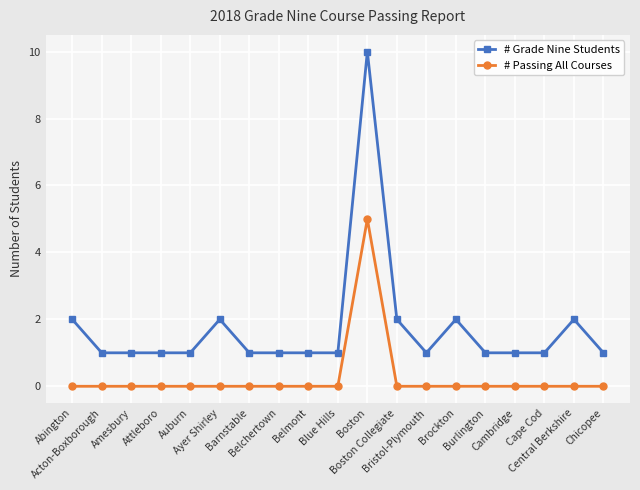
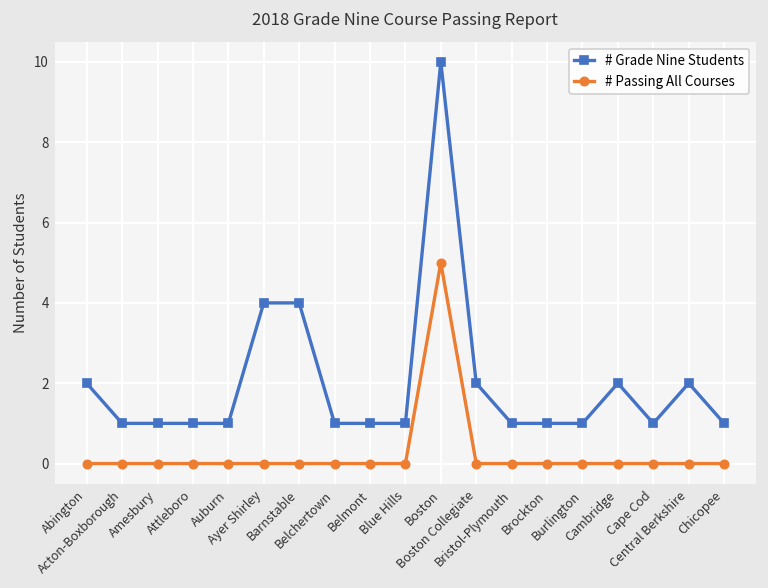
  {
    "# Grade Nine Students": {
      "Abington": 2,
      "Acton-Boxborough": 1,
      "Amesbury": 1,
      "Attleboro": 1,
      "Auburn": 1,
-     "Ayer Shirley": 2,
-     "Barnstable": 1,
+     "Ayer Shirley": 4,
+     "Barnstable": 4,
      "Belchertown": 1,
      "Belmont": 1,
      "Blue Hills": 1,
      "Boston": 10,
      "Boston Collegiate": 2,
      "Bristol-Plymouth": 1,
-     "Brockton": 2,
+     "Brockton": 1,
      "Burlington": 1,
-     "Cambridge": 1,
+     "Cambridge": 2,
      "Cape Cod": 1,
      "Central Berkshire": 2,
      "Chicopee": 1
    },
    "# Passing All Courses": {
      "Abington": 0,
      "Acton-Boxborough": 0,
      "Amesbury": 0,
      "Attleboro": 0,
      "Auburn": 0,
      "Ayer Shirley": 0,
      "Barnstable": 0,
      "Belchertown": 0,
      "Belmont": 0,
      "Blue Hills": 0,
      "Boston": 5,
      "Boston Collegiate": 0,
      "Bristol-Plymouth": 0,
      "Brockton": 0,
      "Burlington": 0,
      "Cambridge": 0,
      "Cape Cod": 0,
      "Central Berkshire": 0,
      "Chicopee": 0
    }
  }
